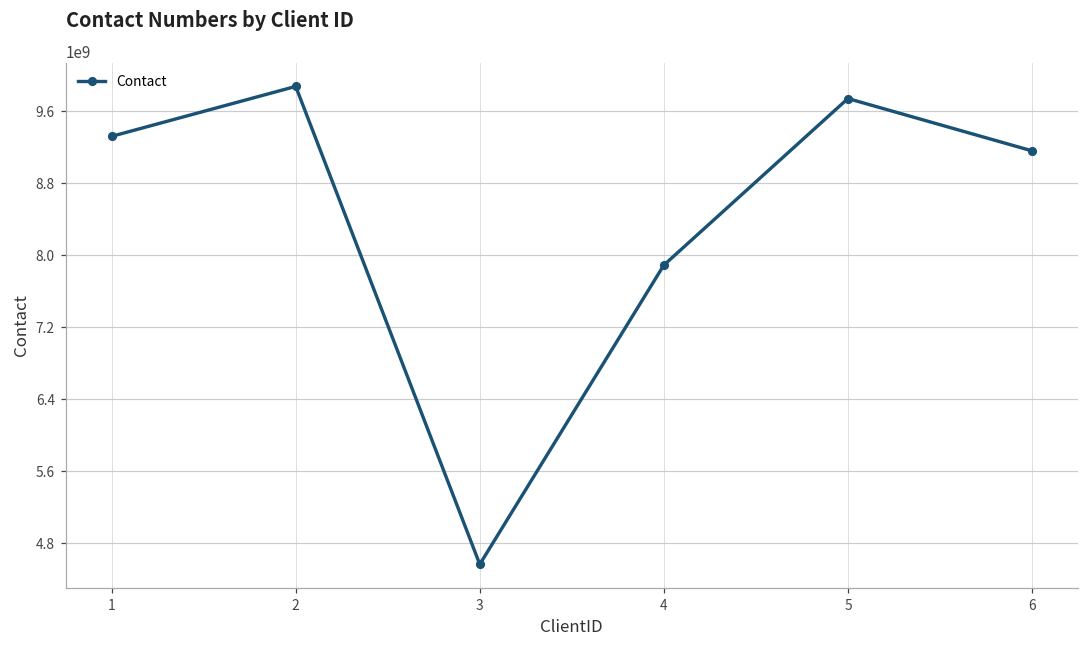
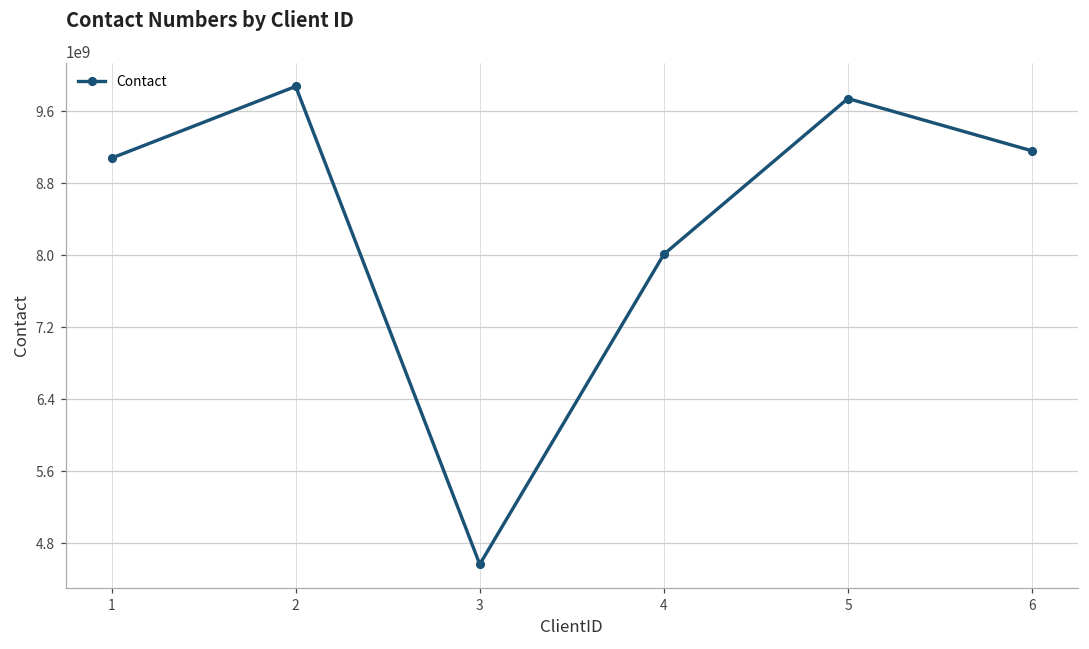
  {
-   "1": 9300000000,
+   "1": 9100000000,
    "2": 9900000000,
    "3": 4600000000,
-   "4": 7900000000,
+   "4": 8000000000,
    "5": 9700000000,
    "6": 9200000000
  }
